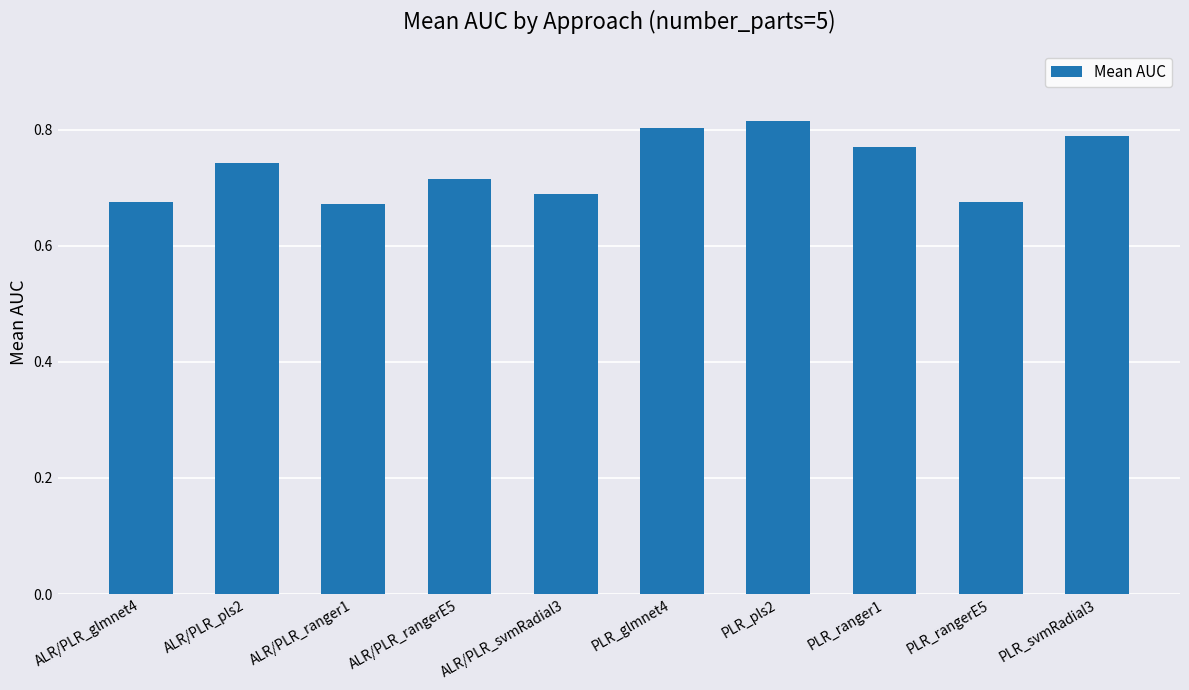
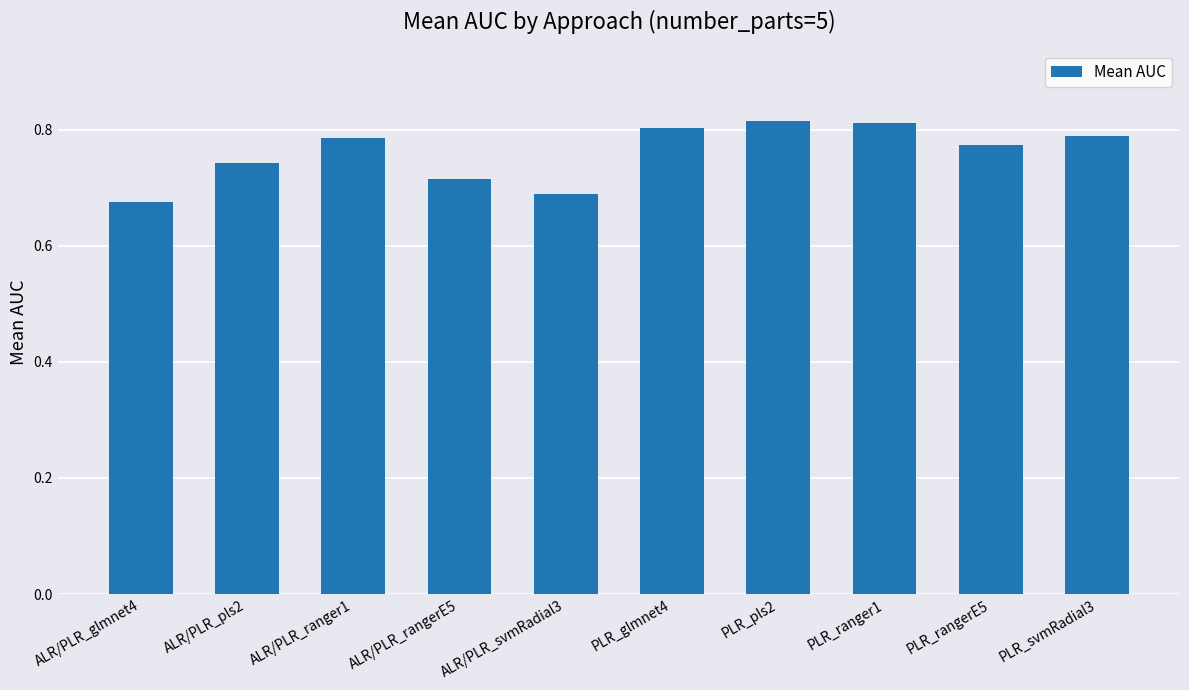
  {
    "ALR/PLR_glmnet4": 0.68,
    "ALR/PLR_pls2": 0.74,
-   "ALR/PLR_ranger1": 0.67,
+   "ALR/PLR_ranger1": 0.79,
    "ALR/PLR_rangerE5": 0.72,
    "ALR/PLR_svmRadial3": 0.69,
    "PLR_glmnet4": 0.80,
    "PLR_pls2": 0.82,
-   "PLR_ranger1": 0.77,
-   "PLR_rangerE5": 0.68,
+   "PLR_ranger1": 0.81,
+   "PLR_rangerE5": 0.77,
    "PLR_svmRadial3": 0.79
  }
